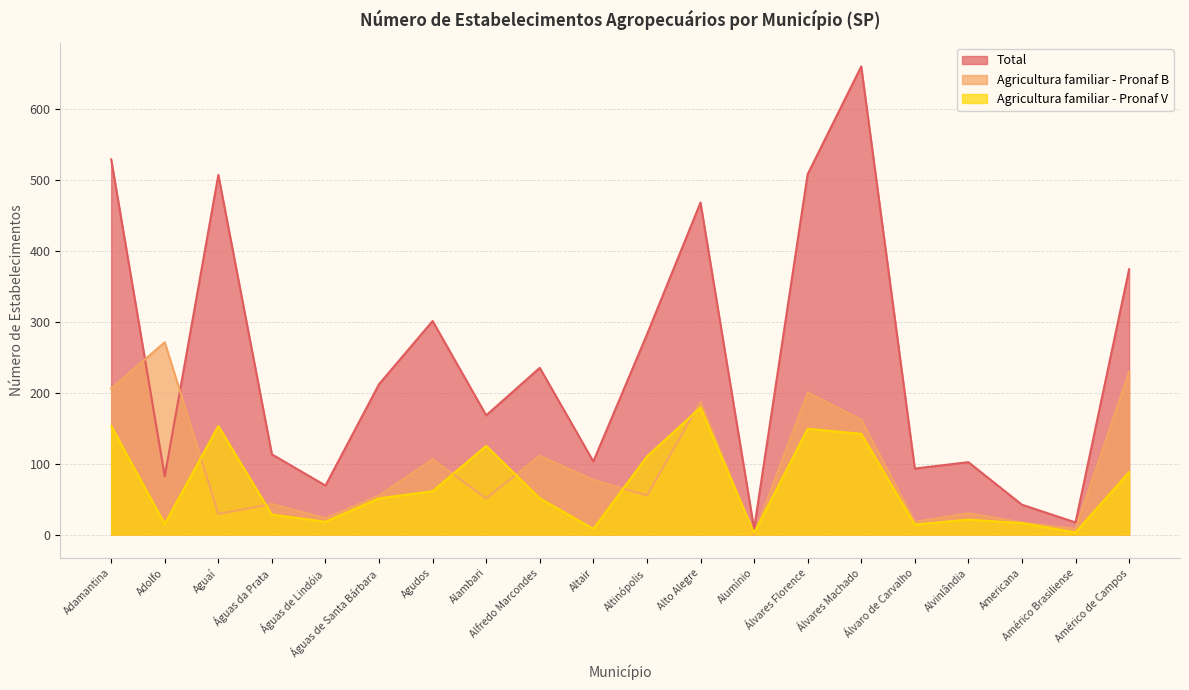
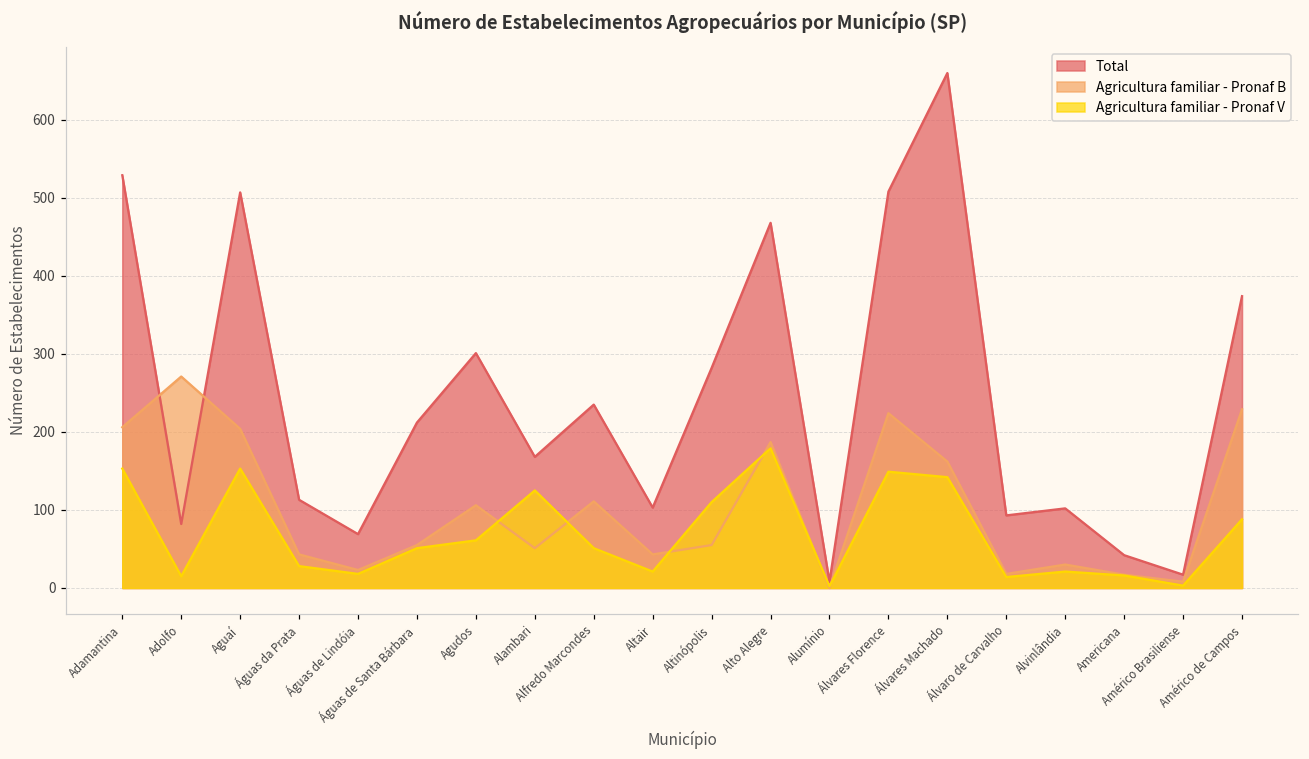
  {
    "Total": {
      "Adamantina": 530,
      "Adolfo": 80,
      "Aguaí": 510,
      "Águas da Prata": 110,
      "Águas de Lindóia": 70,
      "Águas de Santa Bárbara": 210,
      "Agudos": 300,
      "Alambari": 170,
      "Alfredo Marcondes": 240,
      "Altair": 100,
      "Altinópolis": 280,
      "Alto Alegre": 470,
      "Alumínio": 10,
      "Álvares Florence": 510,
      "Álvares Machado": 660,
      "Álvaro de Carvalho": 90,
      "Alvinlândia": 100,
      "Americana": 40,
      "Américo Brasiliense": 20,
      "Américo de Campos": 370
    },
    "Agricultura familiar - Pronaf B": {
      "Adamantina": 210,
      "Adolfo": 270,
-     "Aguaí": 30,
+     "Aguaí": 200,
      "Águas da Prata": 40,
      "Águas de Lindóia": 20,
      "Águas de Santa Bárbara": 60,
      "Agudos": 110,
      "Alambari": 50,
      "Alfredo Marcondes": 110,
-     "Altair": 80,
+     "Altair": 40,
      "Altinópolis": 60,
      "Alto Alegre": 190,
-     "Álvares Florence": 200,
+     "Álvares Florence": 220,
      "Álvares Machado": 160,
      "Álvaro de Carvalho": 20,
      "Alvinlândia": 30,
      "Américo Brasiliense": 10,
      "Américo de Campos": 230
    },
    "Agricultura familiar - Pronaf V": {
      "Adamantina": 150,
      "Adolfo": 20,
      "Aguaí": 150,
      "Águas da Prata": 30,
      "Águas de Lindóia": 20,
      "Águas de Santa Bárbara": 50,
      "Agudos": 60,
      "Alambari": 130,
      "Alfredo Marcondes": 50,
-     "Altair": 10,
+     "Altair": 20,
      "Altinópolis": 110,
      "Alto Alegre": 180,
      "Álvares Florence": 150,
      "Álvares Machado": 140,
      "Álvaro de Carvalho": 10,
      "Alvinlândia": 20,
      "Américo Brasiliense": 0,
      "Américo de Campos": 90
    }
  }
